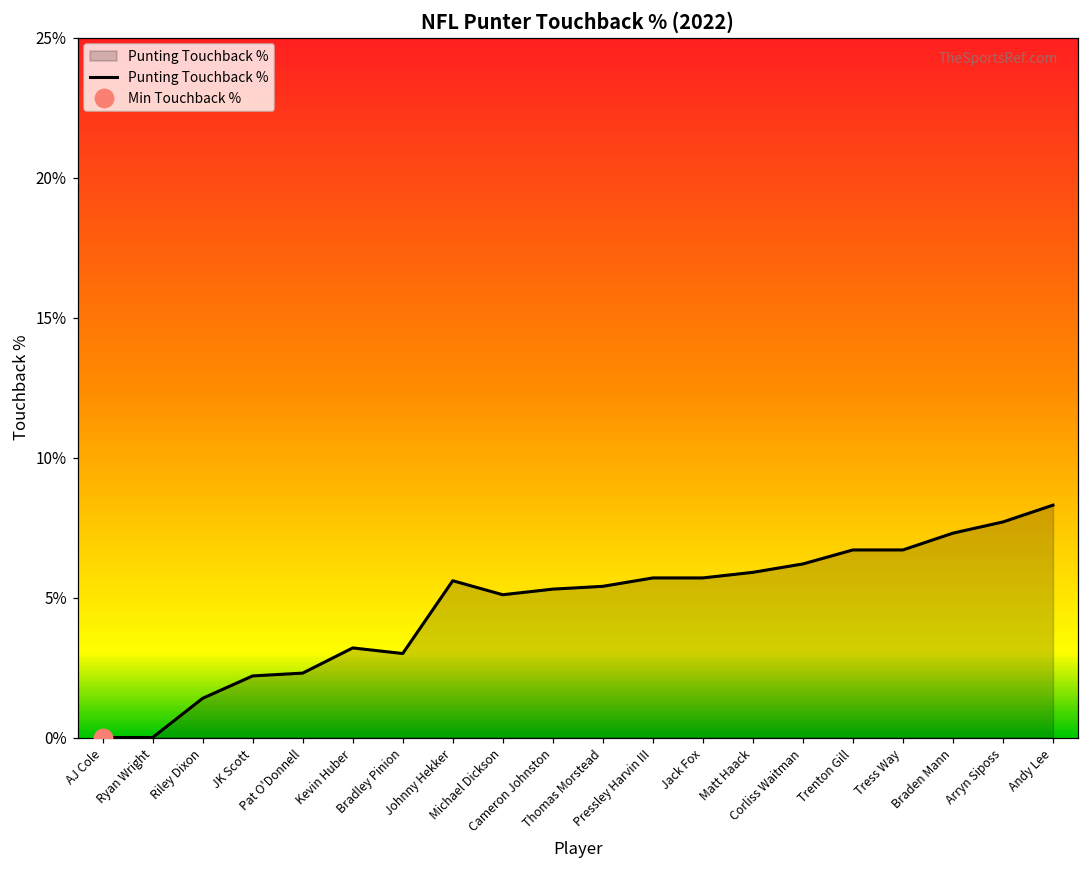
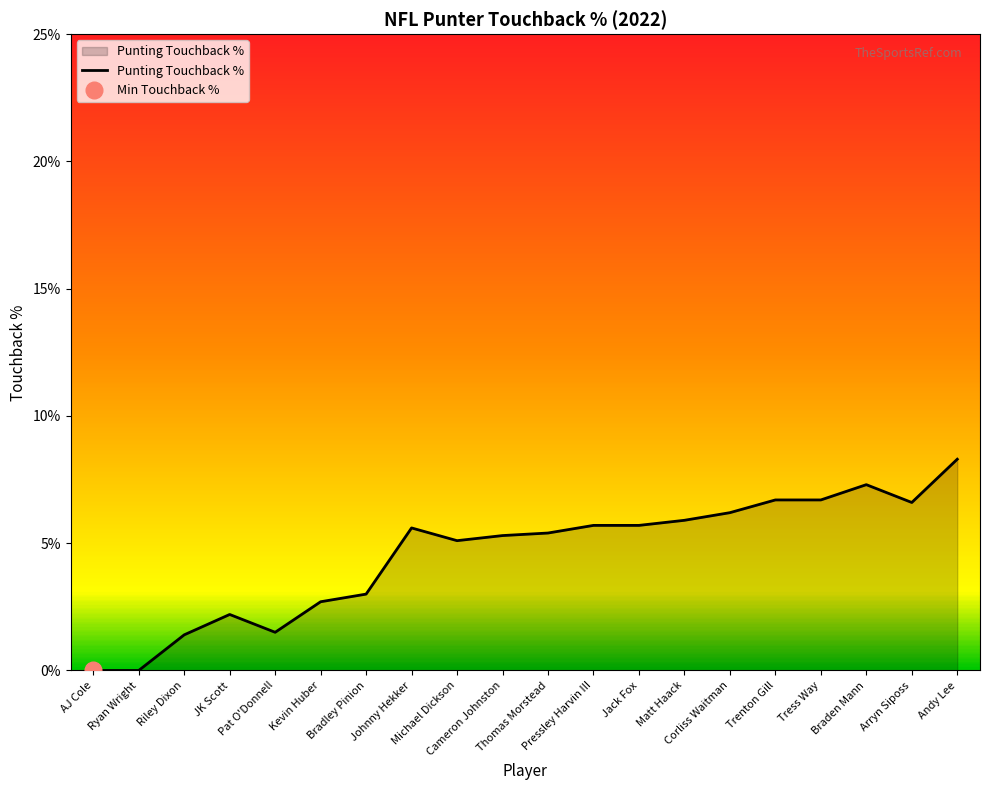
  {
    "Punting Touchback %": {
      "Ryan Wright": "0.0%",
      "Riley Dixon": "1.4%",
      "JK Scott": "2.2%",
-     "Pat O'Donnell": "2.3%",
-     "Kevin Huber": "3.2%",
+     "Pat O'Donnell": "1.5%",
+     "Kevin Huber": "2.7%",
      "Bradley Pinion": "3.0%",
      "Johnny Hekker": "5.6%",
      "Michael Dickson": "5.1%",
      "Cameron Johnston": "5.3%",
      "Thomas Morstead": "5.4%",
      "Pressley Harvin III": "5.7%",
      "Jack Fox": "5.7%",
      "Matt Haack": "5.9%",
      "Corliss Waitman": "6.2%",
      "Trenton Gill": "6.7%",
      "Tress Way": "6.7%",
      "Braden Mann": "7.3%",
-     "Arryn Siposs": "7.7%",
+     "Arryn Siposs": "6.6%",
      "Andy Lee": "8.3%"
    }
  }
